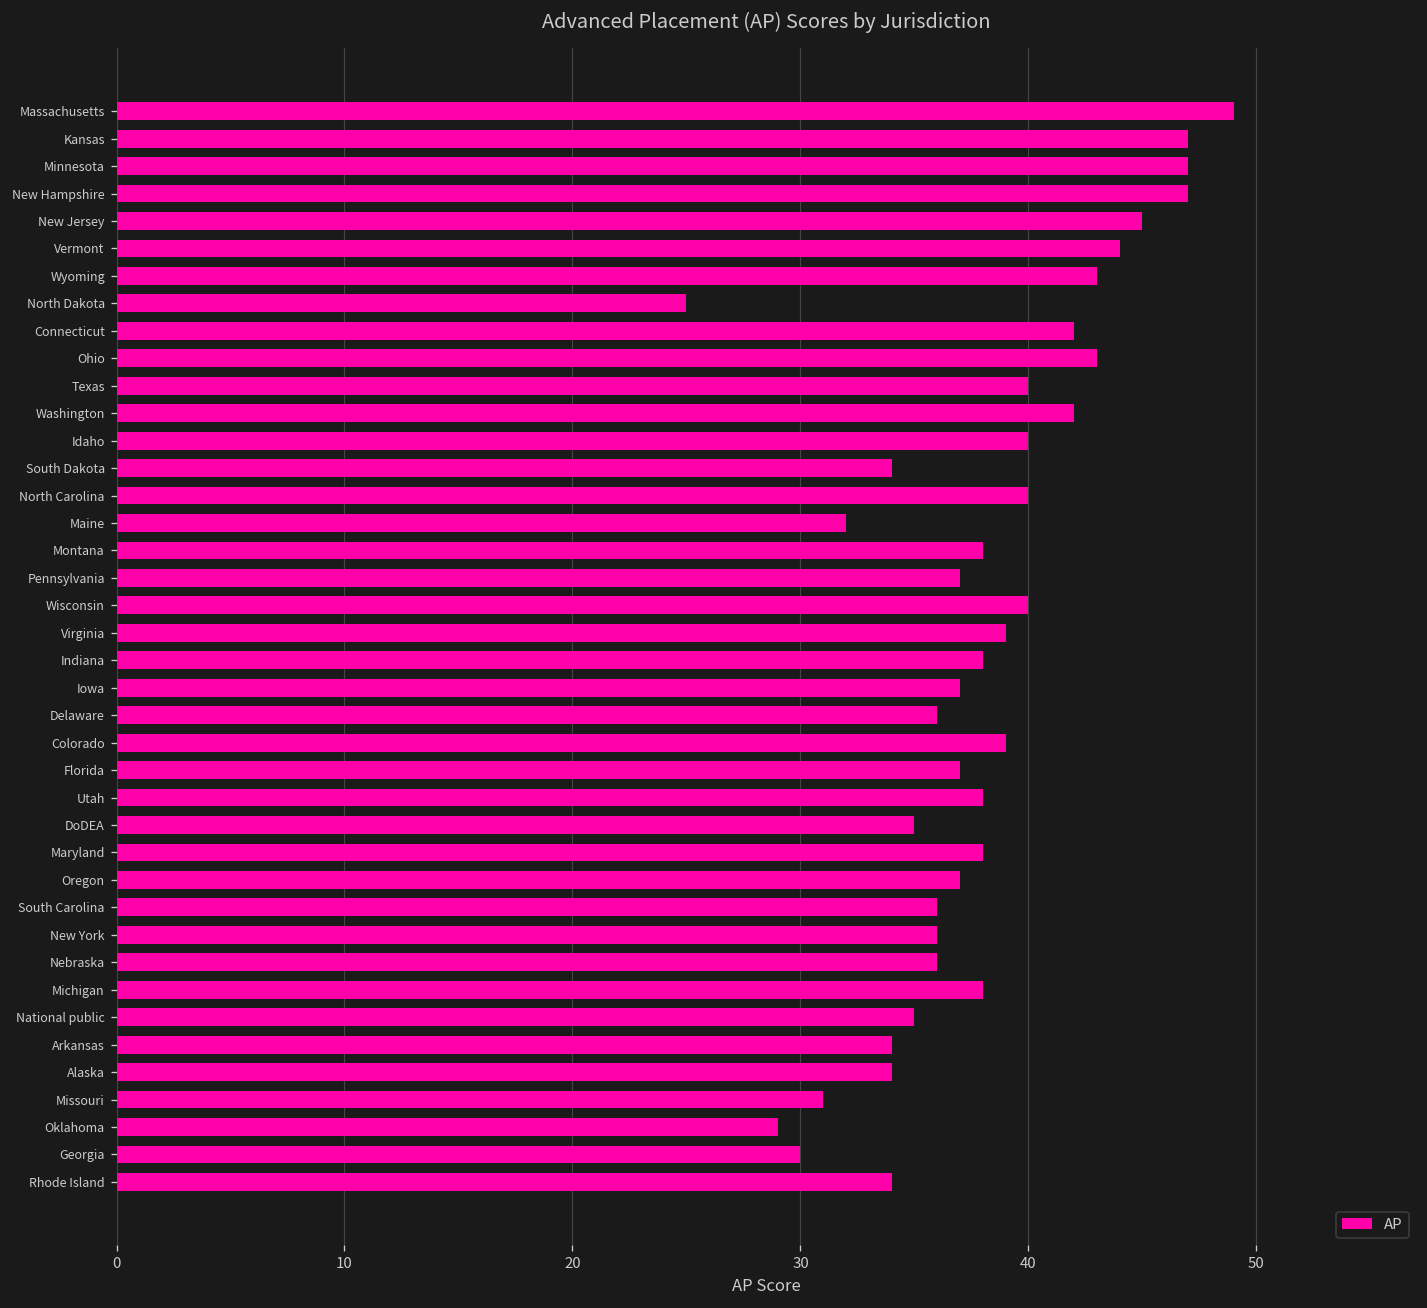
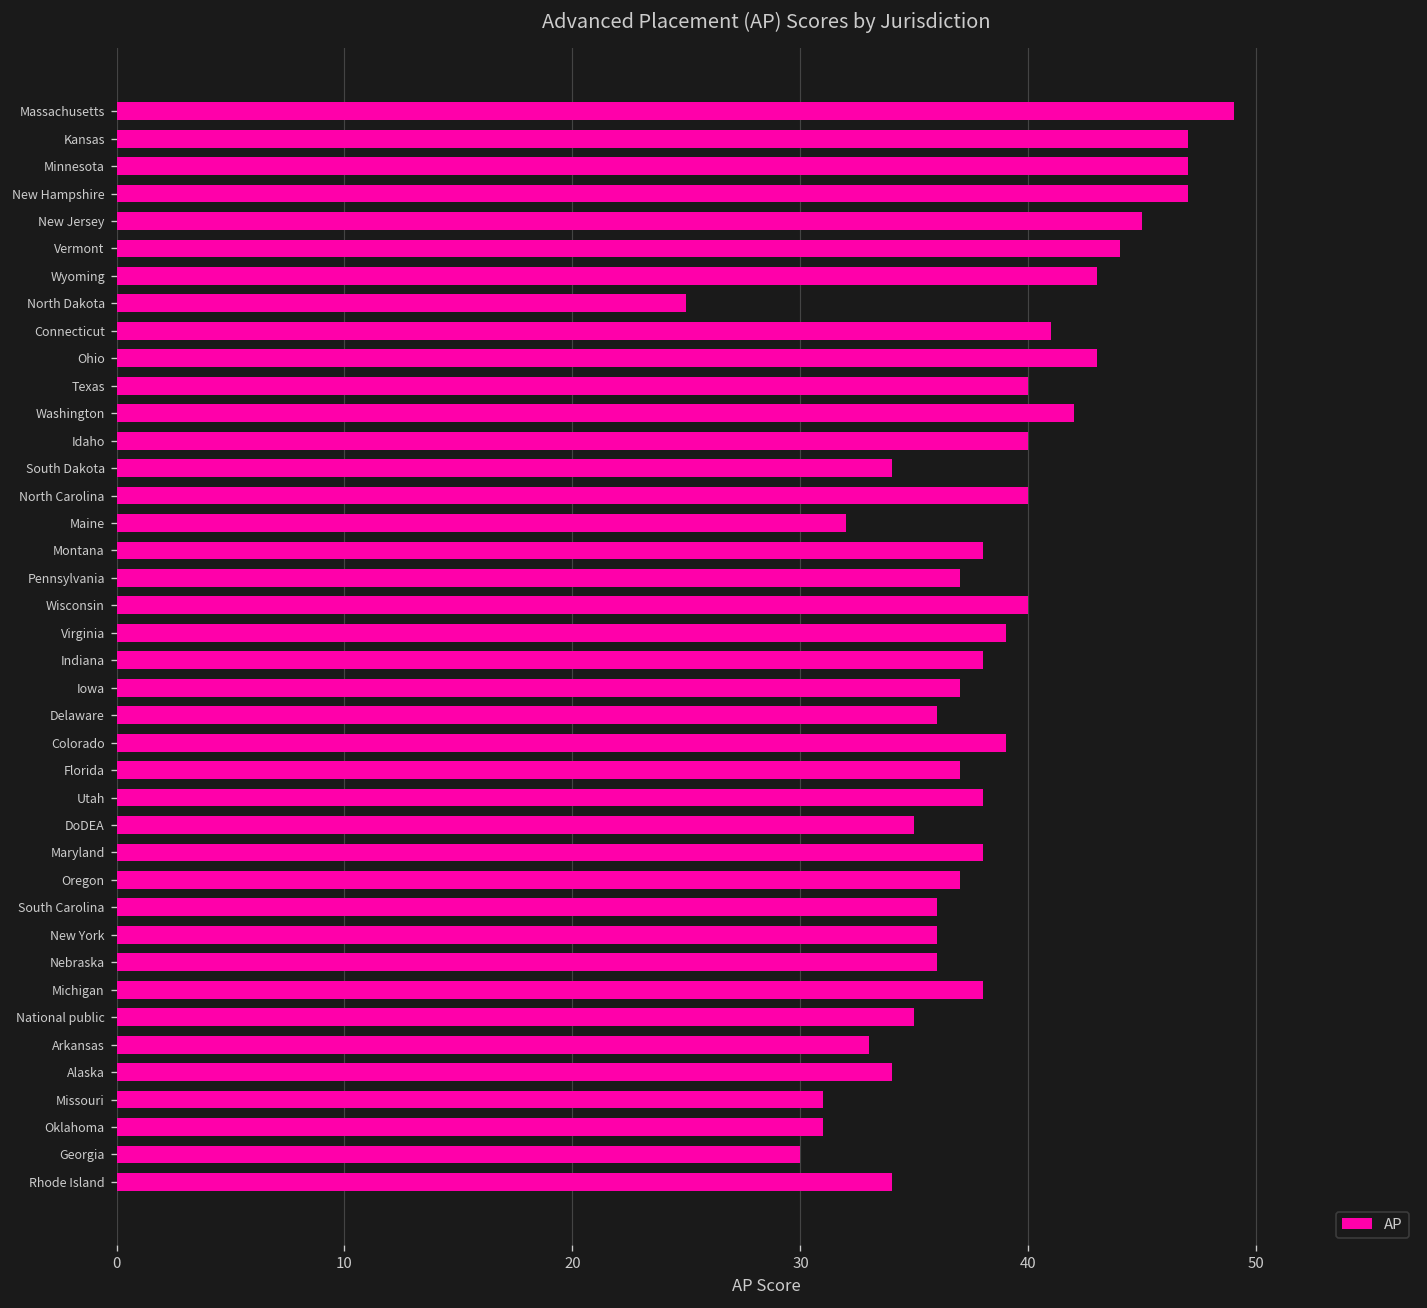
  {
    "Massachusetts": 49,
    "Kansas": 47,
    "Minnesota": 47,
    "New Hampshire": 47,
    "New Jersey": 45,
    "Vermont": 44,
    "Wyoming": 43,
    "North Dakota": 25,
-   "Connecticut": 42,
+   "Connecticut": 41,
    "Ohio": 43,
    "Texas": 40,
    "Washington": 42,
    "Idaho": 40,
    "South Dakota": 34,
    "North Carolina": 40,
    "Maine": 32,
    "Montana": 38,
    "Pennsylvania": 37,
    "Wisconsin": 40,
    "Virginia": 39,
    "Indiana": 38,
    "Iowa": 37,
    "Delaware": 36,
    "Colorado": 39,
    "Florida": 37,
    "Utah": 38,
    "DoDEA": 35,
    "Maryland": 38,
    "Oregon": 37,
    "South Carolina": 36,
    "New York": 36,
    "Nebraska": 36,
    "Michigan": 38,
    "National public": 35,
-   "Arkansas": 34,
+   "Arkansas": 33,
    "Alaska": 34,
    "Missouri": 31,
-   "Oklahoma": 29,
+   "Oklahoma": 31,
    "Georgia": 30,
    "Rhode Island": 34
  }
